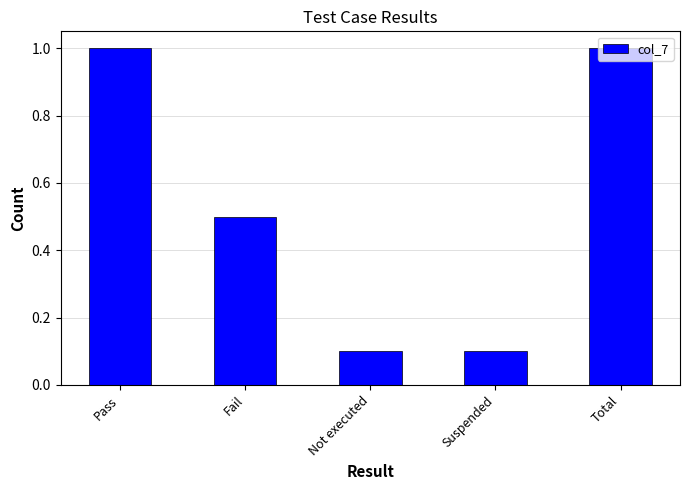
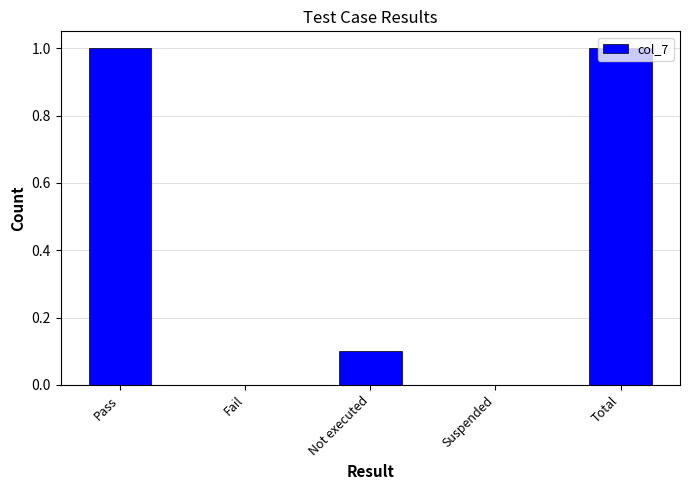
  {
    "Pass": 1.0,
-   "Fail": 0.5,
+   "Fail": 0.0,
    "Not executed": 0.1,
-   "Suspended": 0.1
+   "Suspended": 0.0
  }
